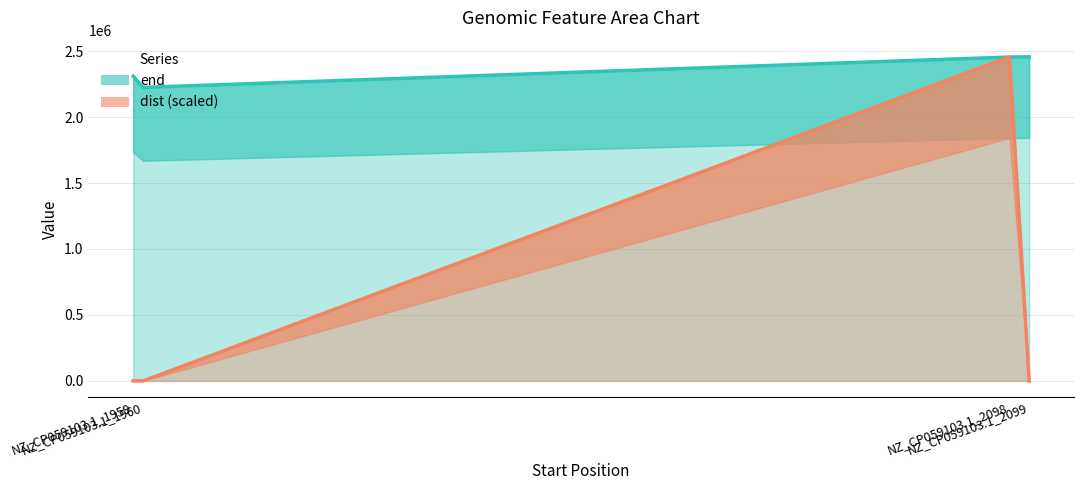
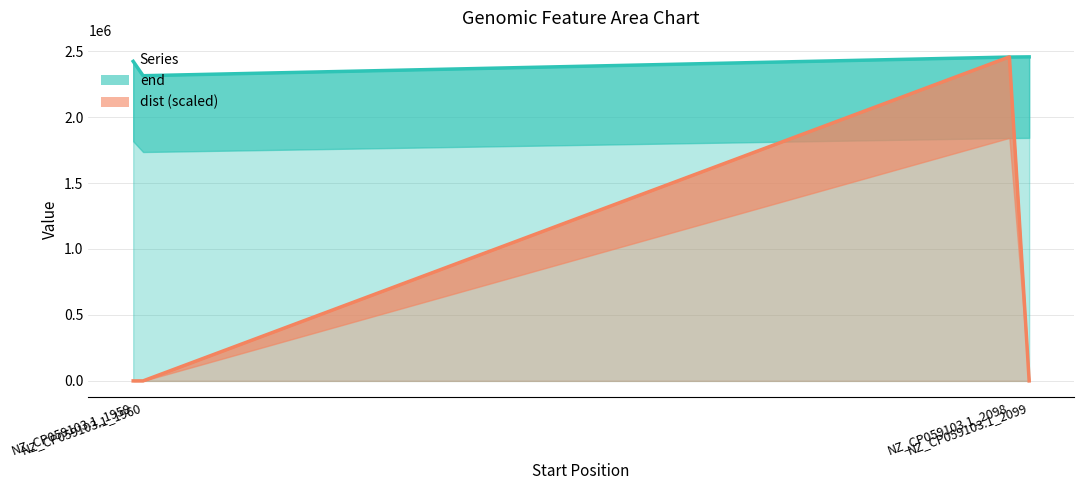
  {
    "end": {
-     "NZ_CP059103.1_1959": 2310000,
-     "NZ_CP059103.1_1960": 2220000,
+     "NZ_CP059103.1_1959": 2420000,
+     "NZ_CP059103.1_1960": 2310000,
      "NZ_CP059103.1_2099": 2460000
    },
    "dist (scaled)": {
      "NZ_CP059103.1_1959": 0,
      "NZ_CP059103.1_1960": 0,
      "NZ_CP059103.1_2099": 0
    }
  }
